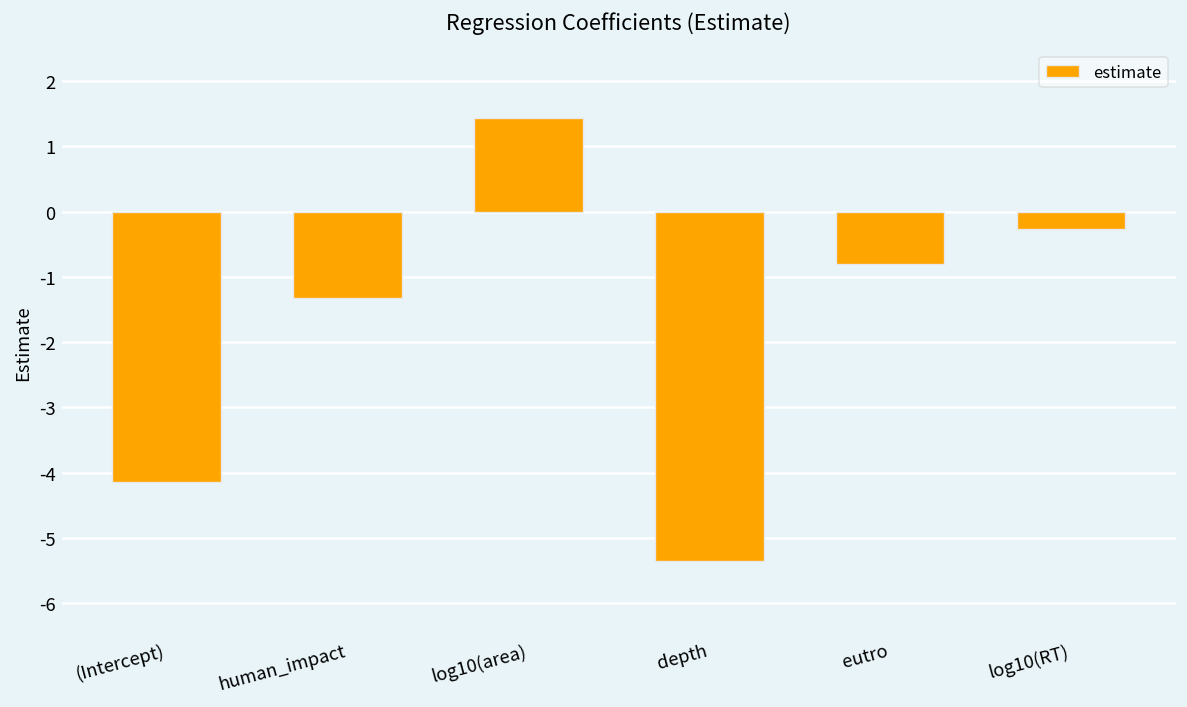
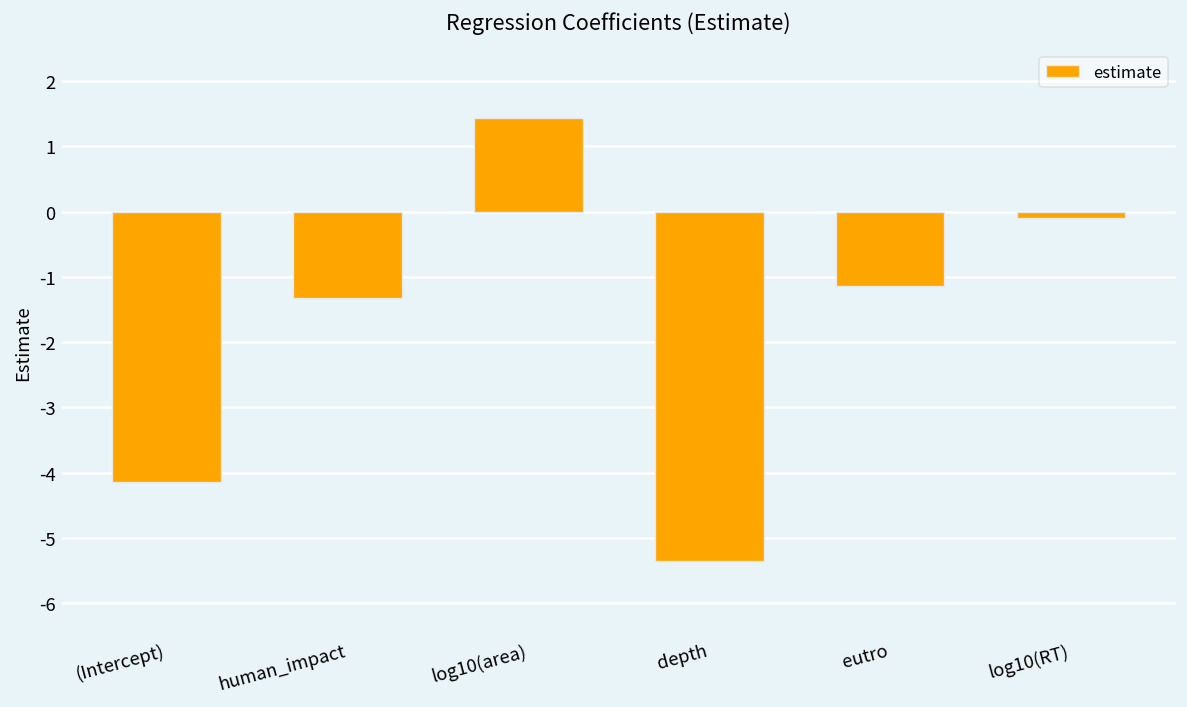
  {
    "(Intercept)": -4.2,
    "human_impact": -1.3,
    "log10(area)": 1.4,
    "depth": -5.4,
-   "eutro": -0.8,
-   "log10(RT)": -0.3
+   "eutro": -1.1,
+   "log10(RT)": -0.1
  }
